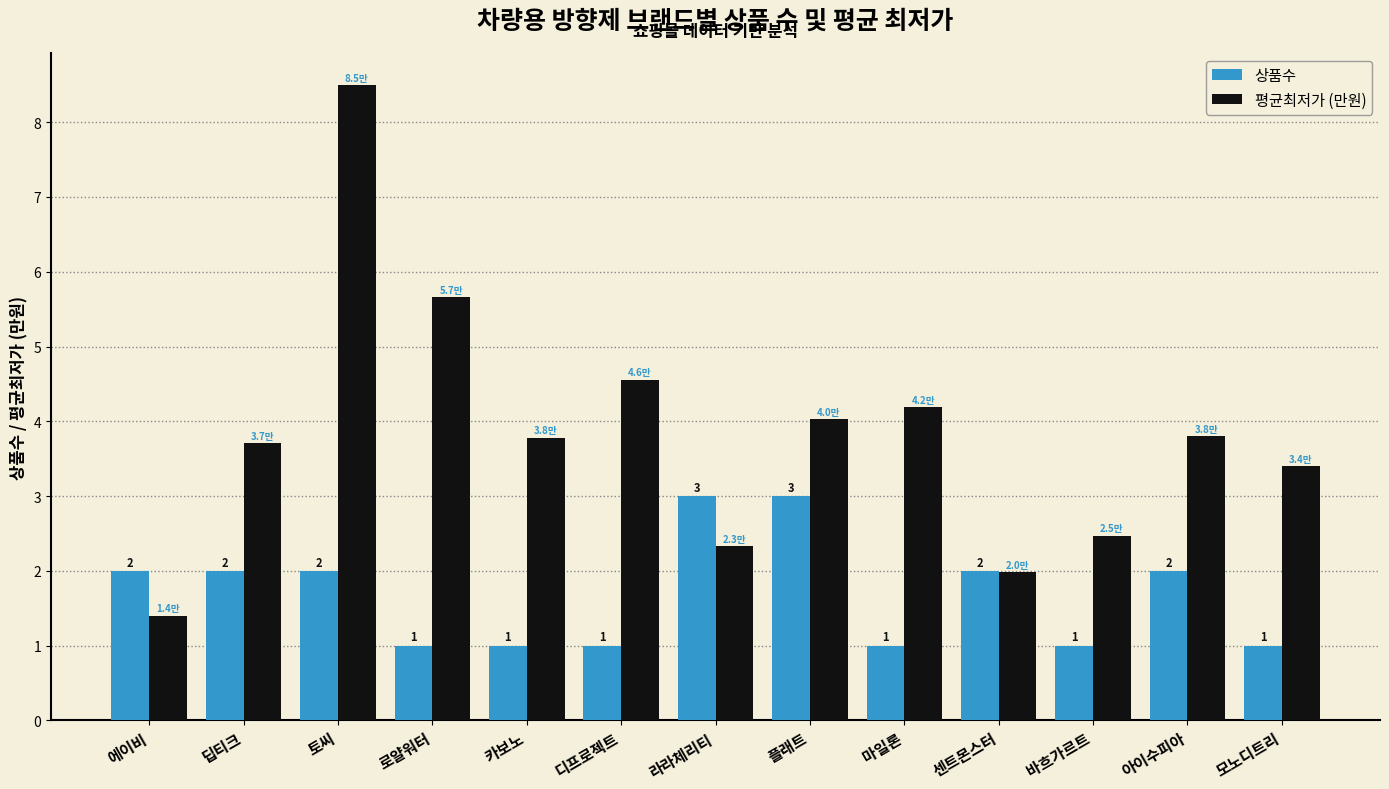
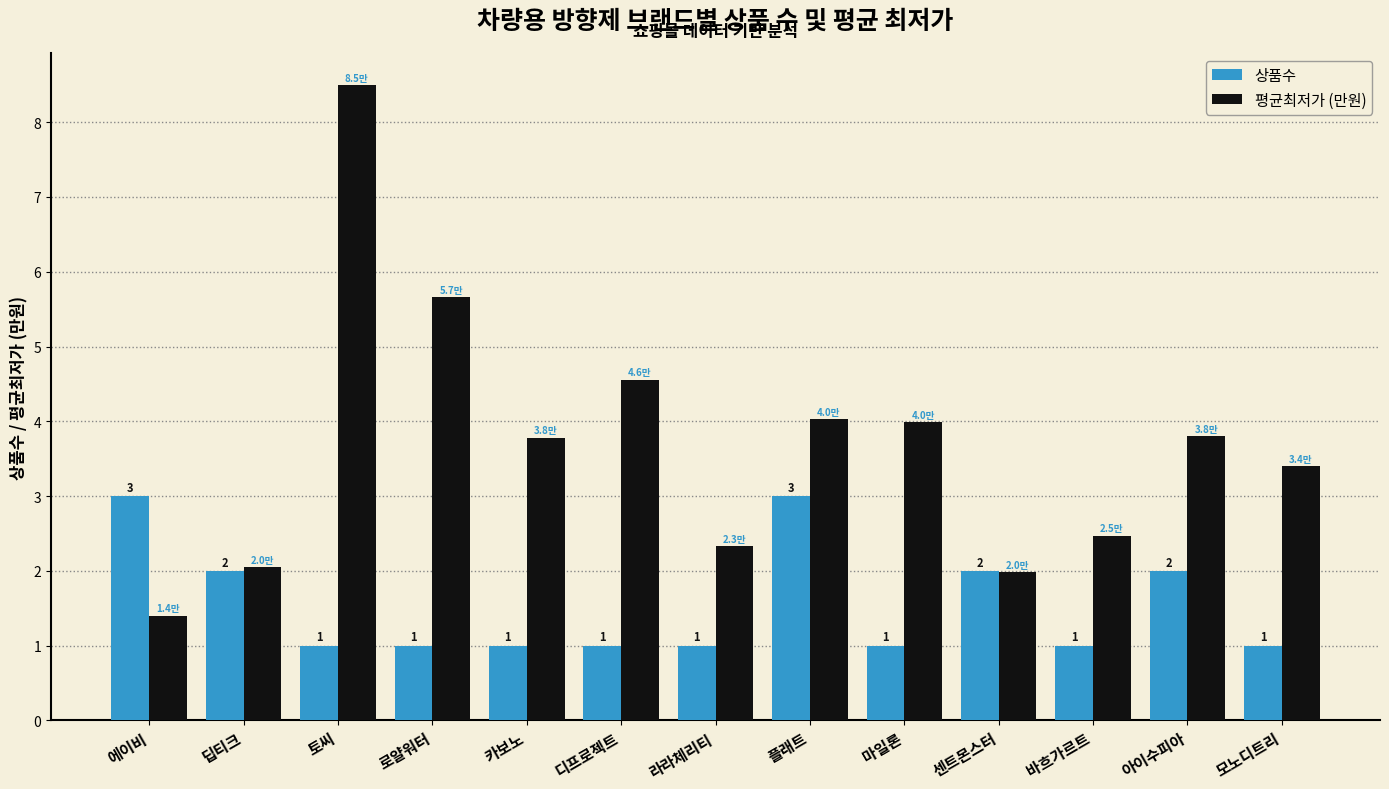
  {
    "상품수": {
-     "에이비": "2",
+     "에이비": "3",
      "딥티크": "2",
-     "토씨": "2",
+     "토씨": "1",
      "로얄워터": "1",
      "카보노": "1",
      "디프로젝트": "1",
-     "라라체리티": "3",
+     "라라체리티": "1",
      "플래트": "3",
      "마일론": "1",
      "센트몬스터": "2",
      "바흐가르트": "1",
      "아이수피아": "2",
      "모노디트리": "1"
    },
    "평균최저가 (만원)": {
      "에이비": "1.4만",
-     "딥티크": "3.7만",
+     "딥티크": "2.0만",
      "토씨": "8.5만",
      "로얄워터": "5.7만",
      "카보노": "3.8만",
      "디프로젝트": "4.6만",
      "라라체리티": "2.3만",
      "플래트": "4.0만",
-     "마일론": "4.2만",
+     "마일론": "4.0만",
      "센트몬스터": "2.0만",
      "바흐가르트": "2.5만",
      "아이수피아": "3.8만",
      "모노디트리": "3.4만"
    }
  }
